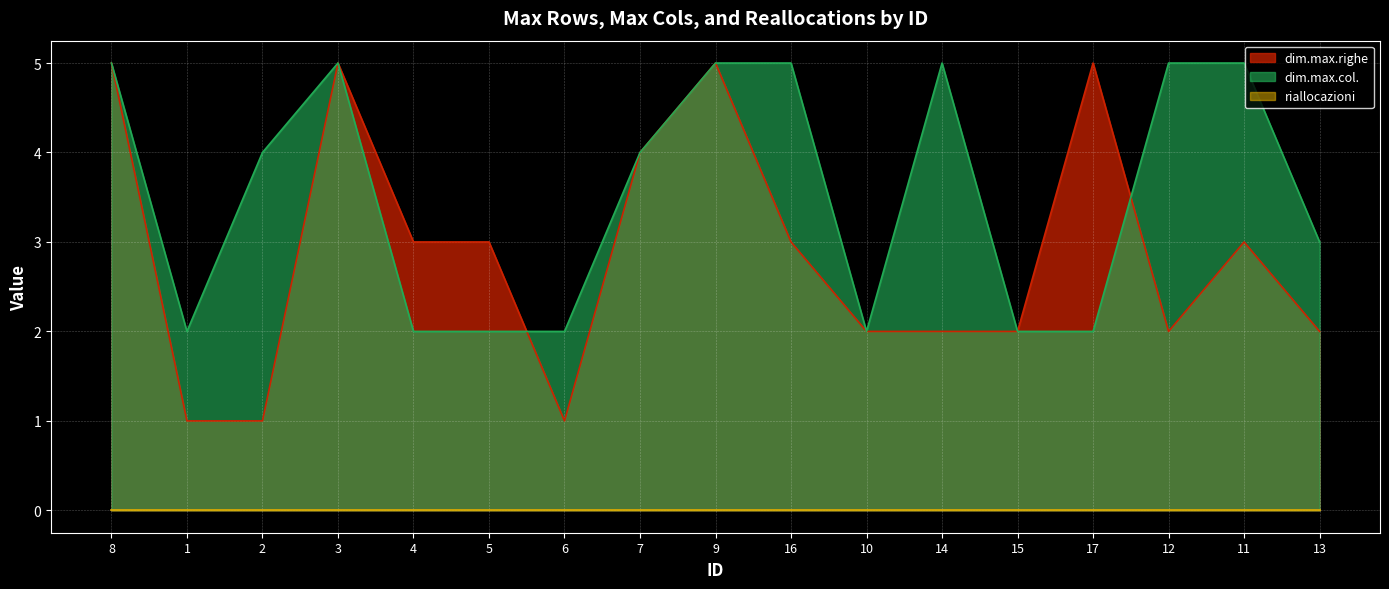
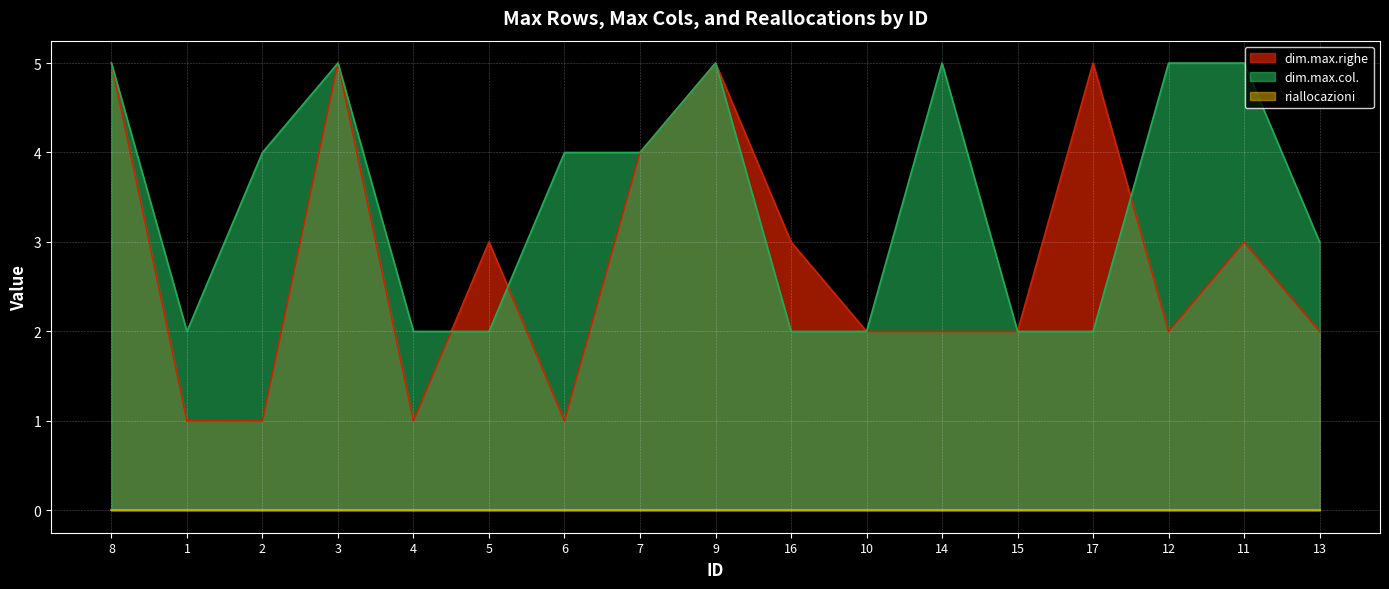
  {
    "dim.max.righe": {
      "1": 1,
      "2": 1,
-     "4": 3,
+     "4": 1,
      "5": 3,
      "6": 1,
      "16": 3,
      "14": 2,
      "17": 5,
      "12": 2,
      "11": 3,
      "13": 2
    },
    "dim.max.col.": {
      "1": 2,
      "2": 4,
      "4": 2,
      "5": 2,
-     "6": 2,
-     "16": 5,
+     "6": 4,
+     "16": 2,
      "14": 5,
      "17": 2,
      "12": 5,
      "11": 5,
      "13": 3
    },
    "riallocazioni": {
      "8": 0,
      "1": 0,
      "2": 0,
      "3": 0,
      "4": 0,
      "5": 0,
      "6": 0,
      "7": 0,
      "9": 0,
      "16": 0,
      "10": 0,
      "14": 0,
      "15": 0,
      "17": 0,
      "12": 0,
      "11": 0,
      "13": 0
    }
  }
